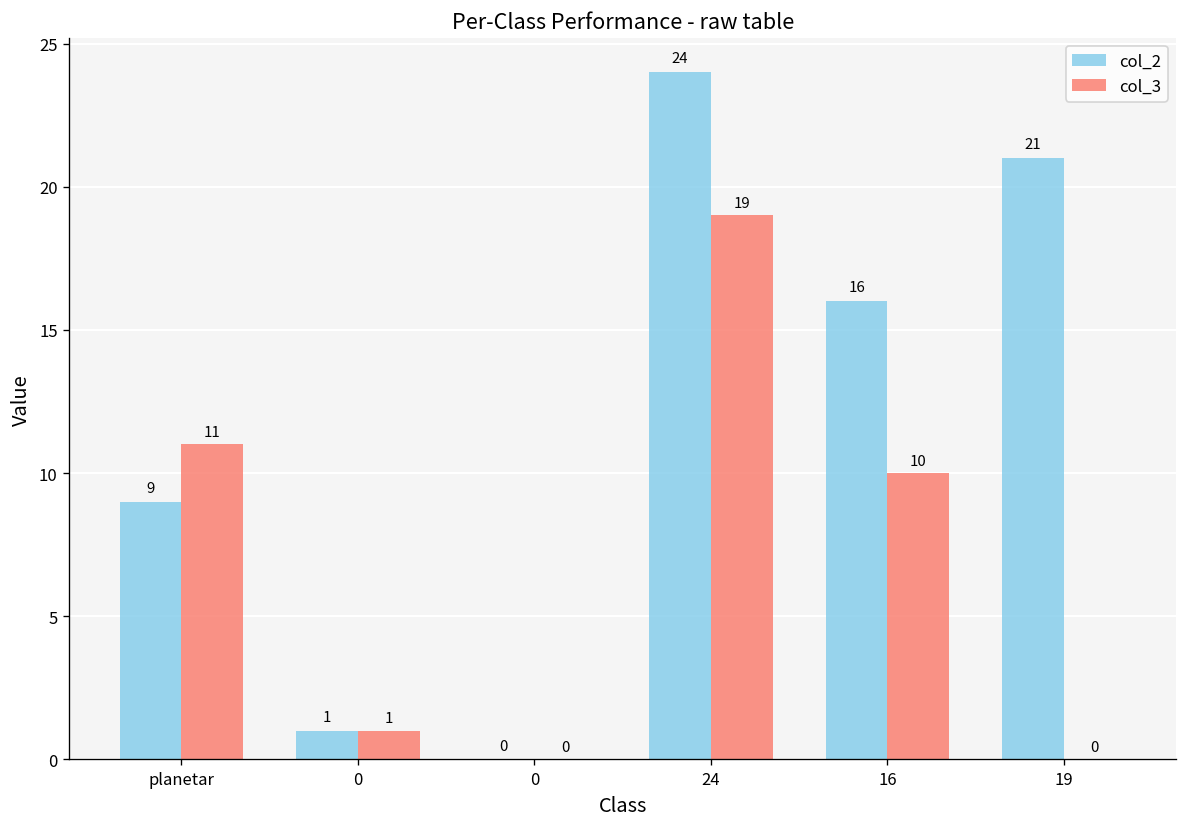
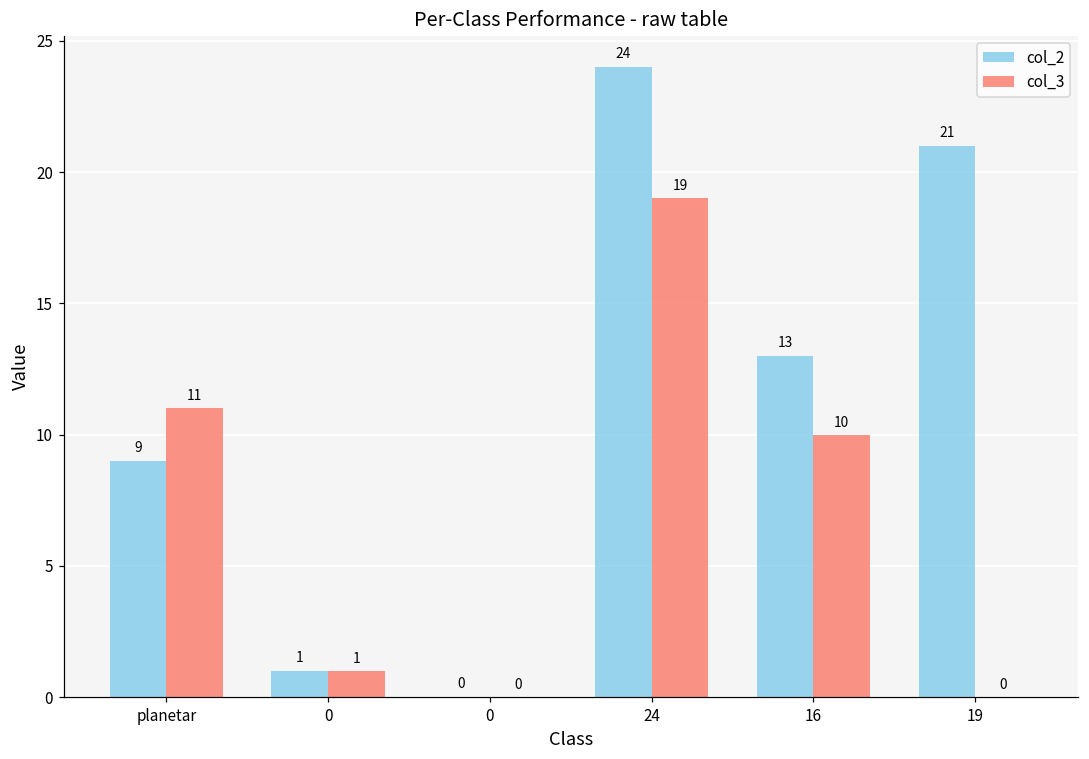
  {
    "col_2": {
      "planetar": 9,
      "24": 24,
-     "16": 16,
+     "16": 13,
      "19": 21
    },
    "col_3": {
      "planetar": 11,
      "24": 19,
      "16": 10,
      "19": 0
    }
  }
